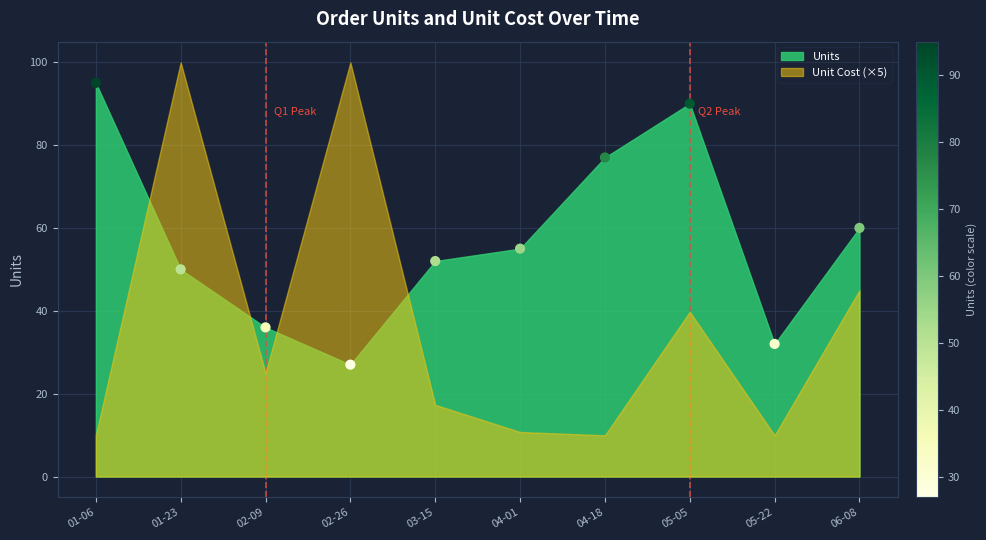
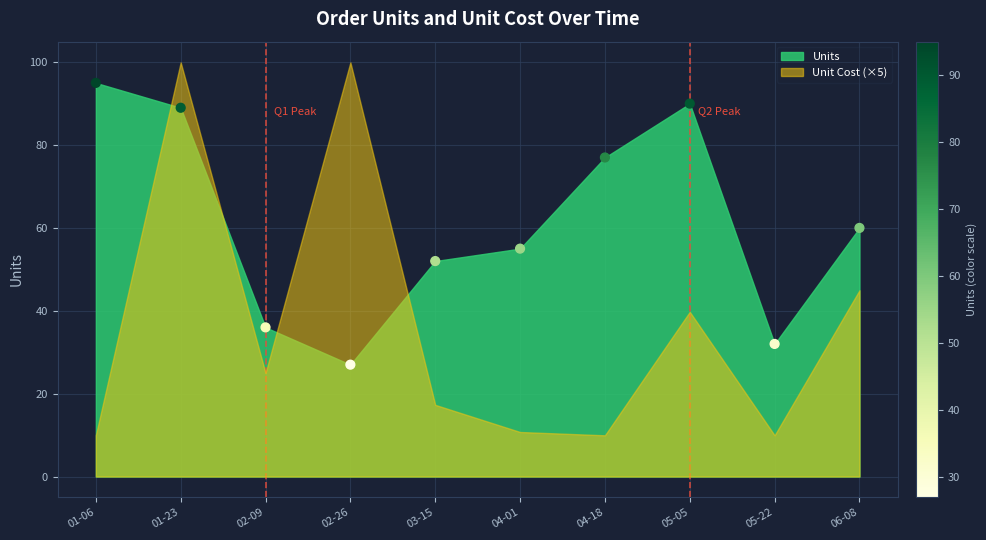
  {
    "Units": {
      "01-06": 95,
-     "01-23": 50,
+     "01-23": 89,
      "02-09": 36,
      "02-26": 27,
      "03-15": 52,
      "04-01": 55,
      "04-18": 77,
      "05-05": 90,
      "05-22": 32,
      "06-08": 60
    },
    "Unit Cost (×5)": {
      "01-06": 10,
      "01-23": 100,
      "02-09": 25,
      "02-26": 100,
      "03-15": 17,
      "04-01": 11,
      "04-18": 10,
      "05-05": 40,
      "05-22": 10,
      "06-08": 45
    }
  }
